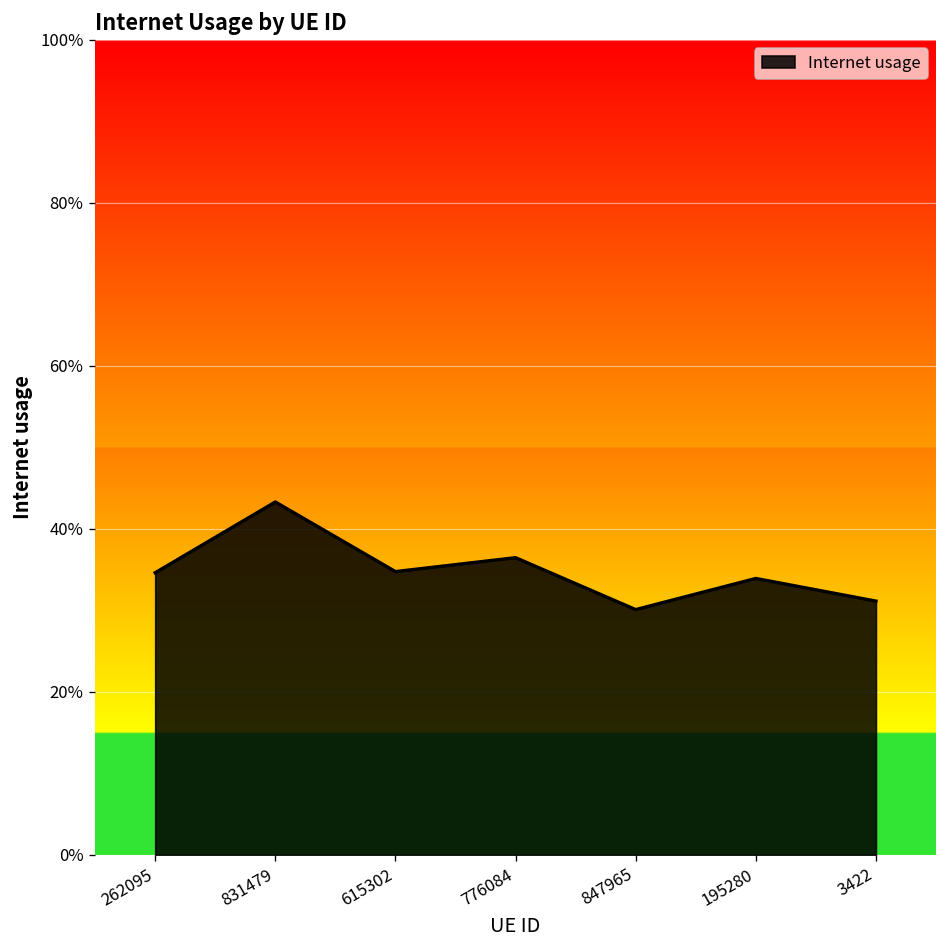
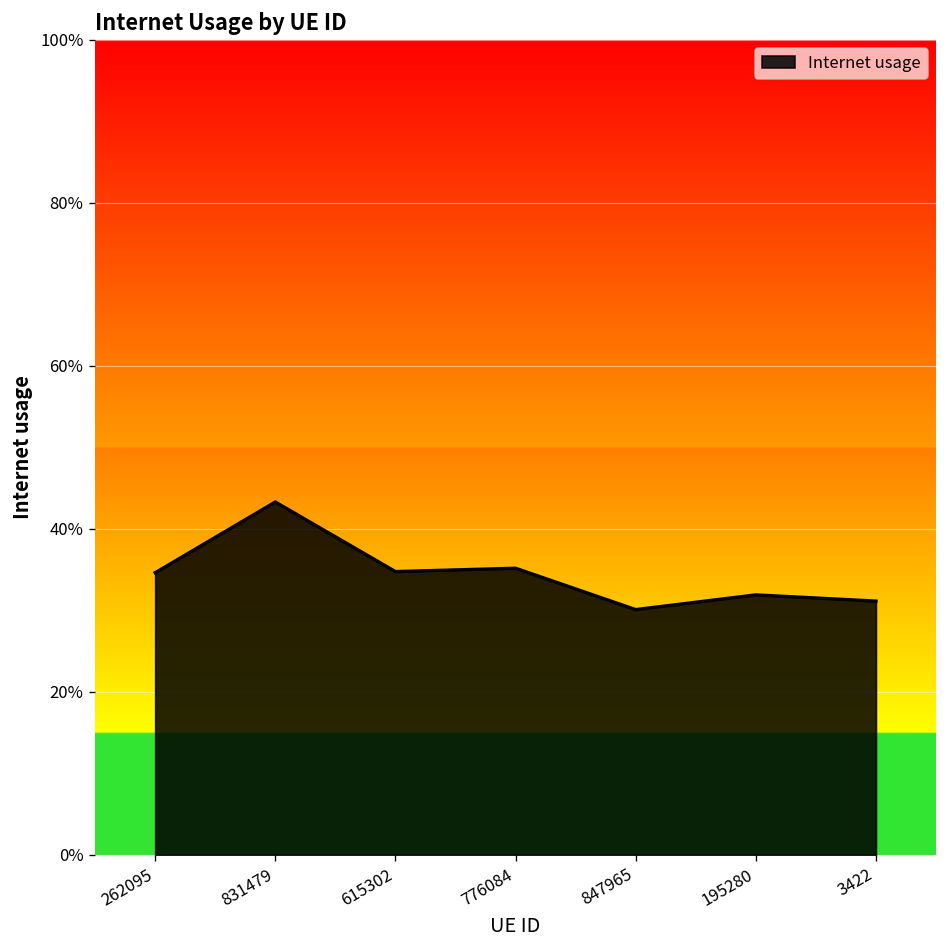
  {
    "262095": "35%",
    "831479": "43%",
    "615302": "35%",
-   "776084": "36%",
+   "776084": "35%",
    "847965": "30%",
-   "195280": "34%",
+   "195280": "32%",
    "3422": "31%"
  }
